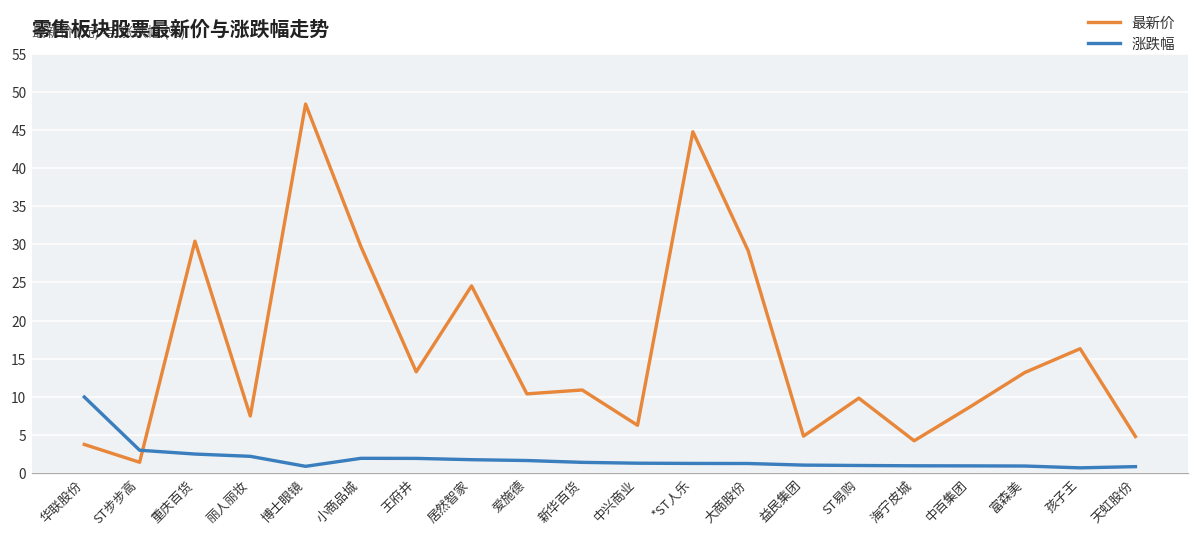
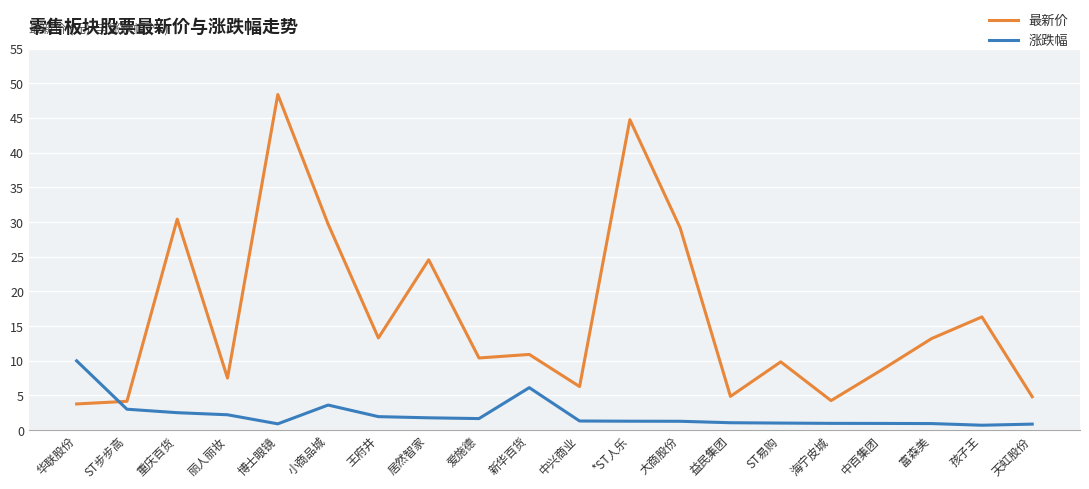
  {
    "最新价": {
      "华联股份": 4,
-     "ST步步高": 1,
+     "ST步步高": 4,
      "重庆百货": 30,
      "丽人丽妆": 7,
      "博士眼镜": 48,
      "小商品城": 30,
      "王府井": 13,
      "居然智家": 25,
      "爱施德": 10,
      "新华百货": 11,
      "中兴商业": 6,
      "*ST人乐": 45,
      "大商股份": 29,
      "益民集团": 5,
      "ST易购": 10,
      "海宁皮城": 4,
      "中百集团": 9,
      "富森美": 13,
      "孩子王": 16,
      "天虹股份": 5
    },
    "涨跌幅": {
      "华联股份": 10,
      "ST步步高": 3,
      "重庆百货": 2,
      "丽人丽妆": 2,
      "博士眼镜": 1,
-     "小商品城": 2,
+     "小商品城": 4,
      "王府井": 2,
      "居然智家": 2,
      "爱施德": 2,
-     "新华百货": 1,
+     "新华百货": 6,
      "中兴商业": 1,
      "*ST人乐": 1,
      "大商股份": 1,
      "益民集团": 1,
      "ST易购": 1,
      "海宁皮城": 1,
      "中百集团": 1,
      "富森美": 1,
      "孩子王": 1,
      "天虹股份": 1
    }
  }
